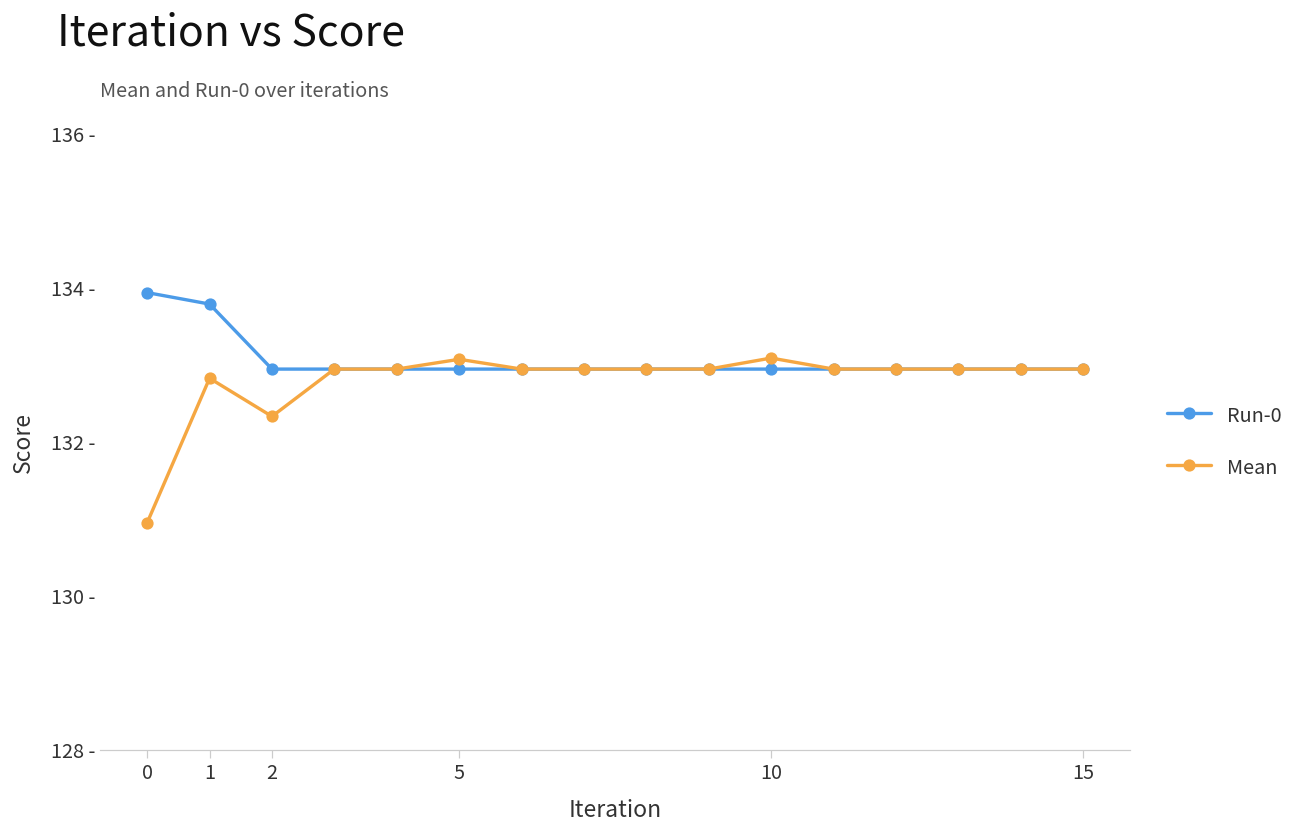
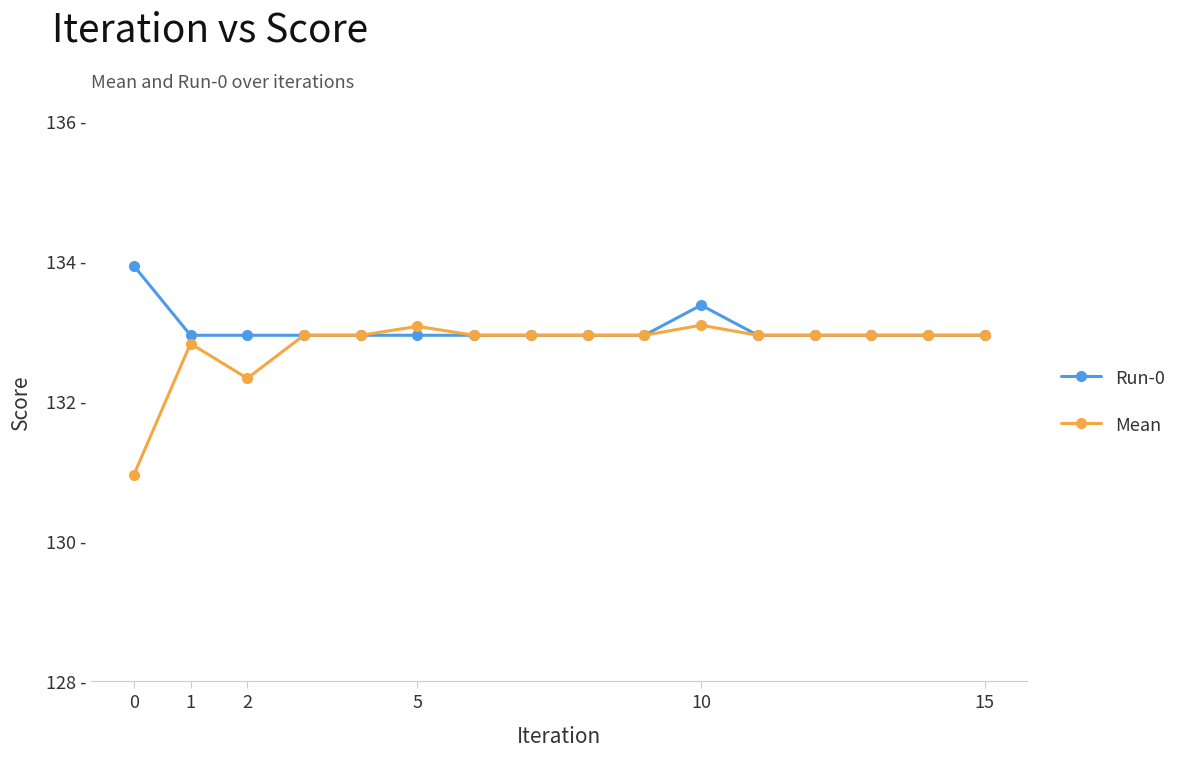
  {
    "Run-0": {
      "0": "133.9 -",
-     "1": "133.8 -",
+     "1": "132.9 -",
      "2": "132.9 -",
      "5": "132.9 -",
-     "10": "132.9 -"
+     "10": "133.4 -"
    },
    "Mean": {
      "0": "130.9 -",
      "1": "132.8 -",
      "2": "132.3 -",
      "5": "133.1 -",
      "10": "133.1 -"
    }
  }
